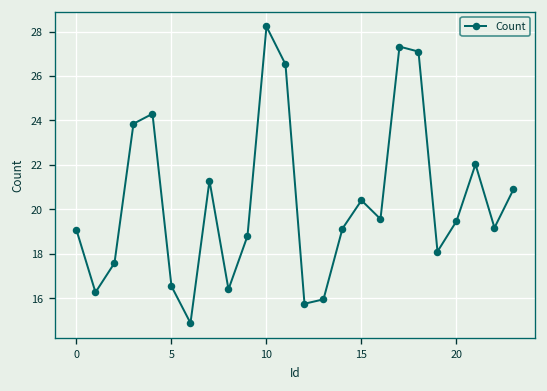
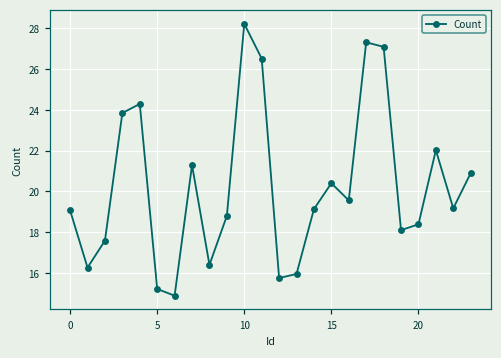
  {
    "0": 19.1,
-   "5": 16.5,
+   "5": 15.2,
    "10": 28.2,
    "15": 20.4,
-   "20": 19.5
+   "20": 18.4
  }
